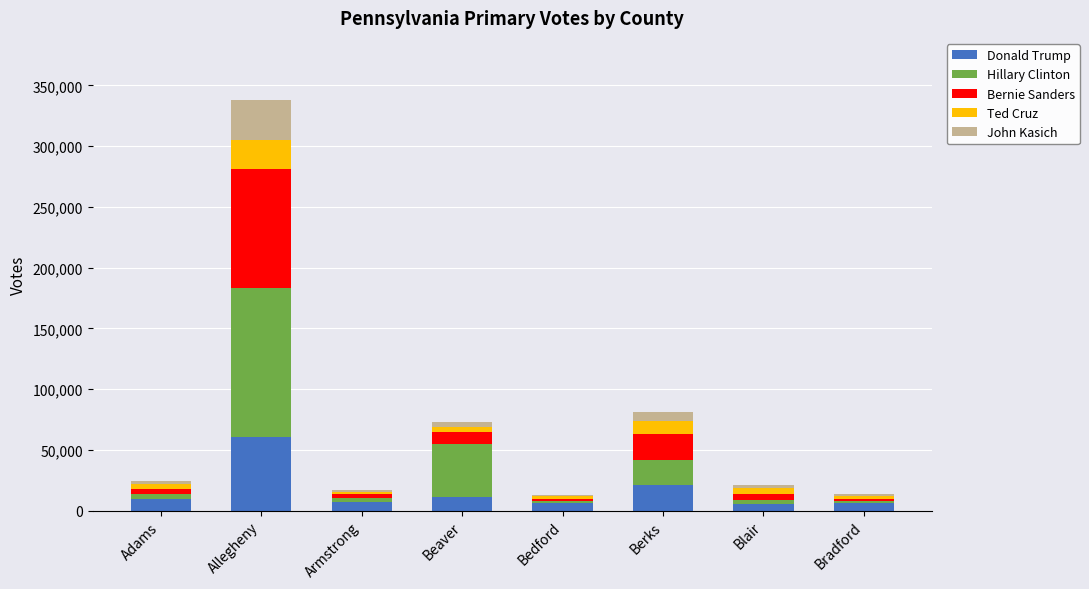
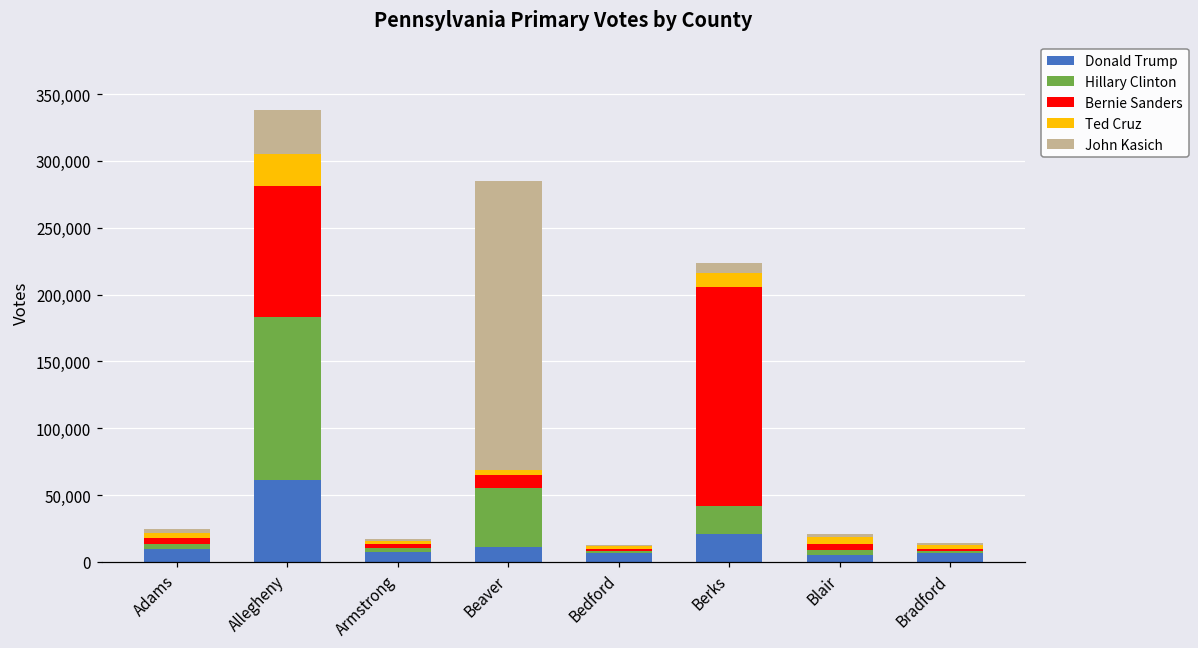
  {
    "Donald Trump": {
      "Adams": "10,000",
      "Allegheny": "61,000",
      "Armstrong": "8,000",
      "Beaver": "11,000",
      "Bedford": "7,000",
      "Berks": "21,000",
      "Blair": "5,000",
      "Bradford": "7,000"
    },
    "Hillary Clinton": {
      "Adams": "4,000",
      "Allegheny": "122,000",
      "Armstrong": "3,000",
      "Beaver": "44,000",
      "Berks": "20,000",
      "Blair": "4,000"
    },
    "Bernie Sanders": {
      "Adams": "4,000",
      "Allegheny": "98,000",
      "Armstrong": "3,000",
      "Beaver": "10,000",
-     "Berks": "22,000",
+     "Berks": "164,000",
      "Blair": "4,000"
    },
    "Ted Cruz": {
      "Adams": "4,000",
      "Allegheny": "24,000",
      "Armstrong": "2,000",
      "Beaver": "4,000",
      "Bedford": "3,000",
      "Berks": "10,000",
      "Blair": "5,000",
      "Bradford": "2,000"
    },
    "John Kasich": {
      "Adams": "3,000",
      "Allegheny": "33,000",
-     "Beaver": "4,000",
+     "Beaver": "216,000",
      "Berks": "8,000",
      "Blair": "3,000"
    }
  }
